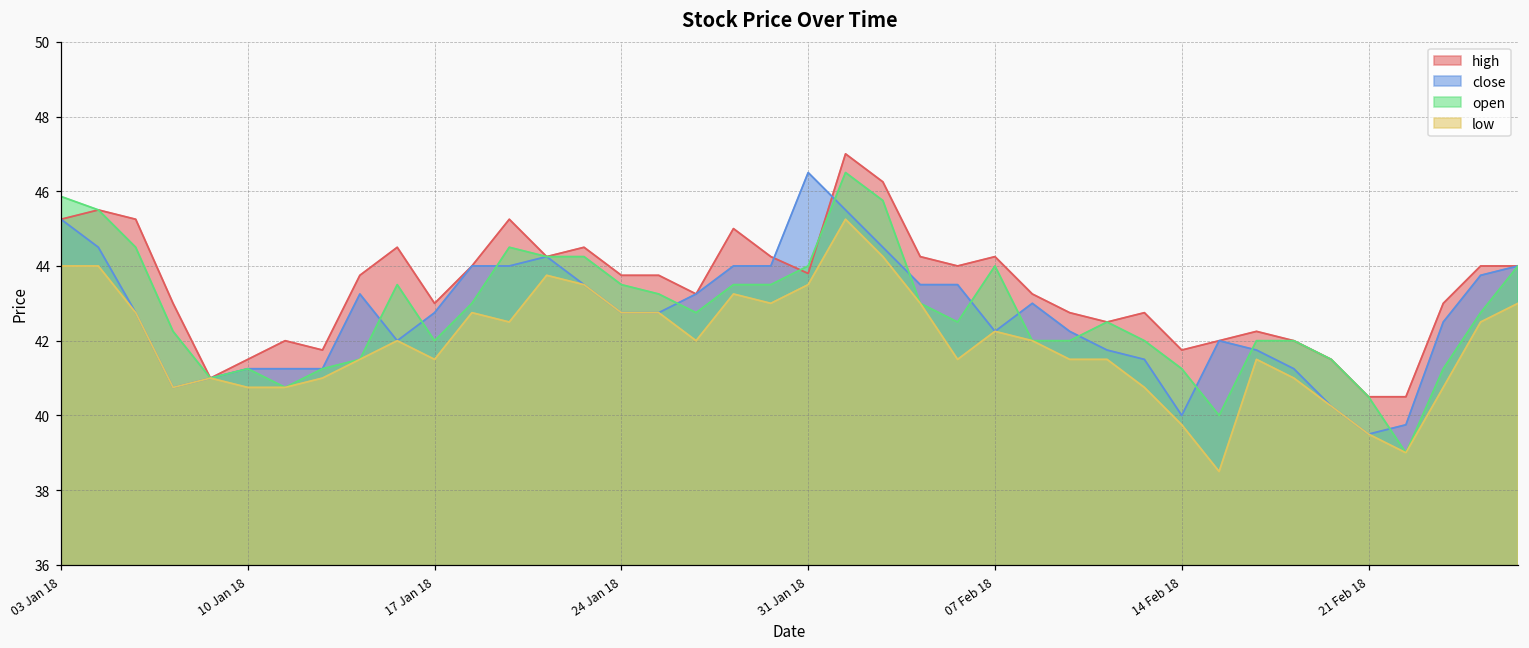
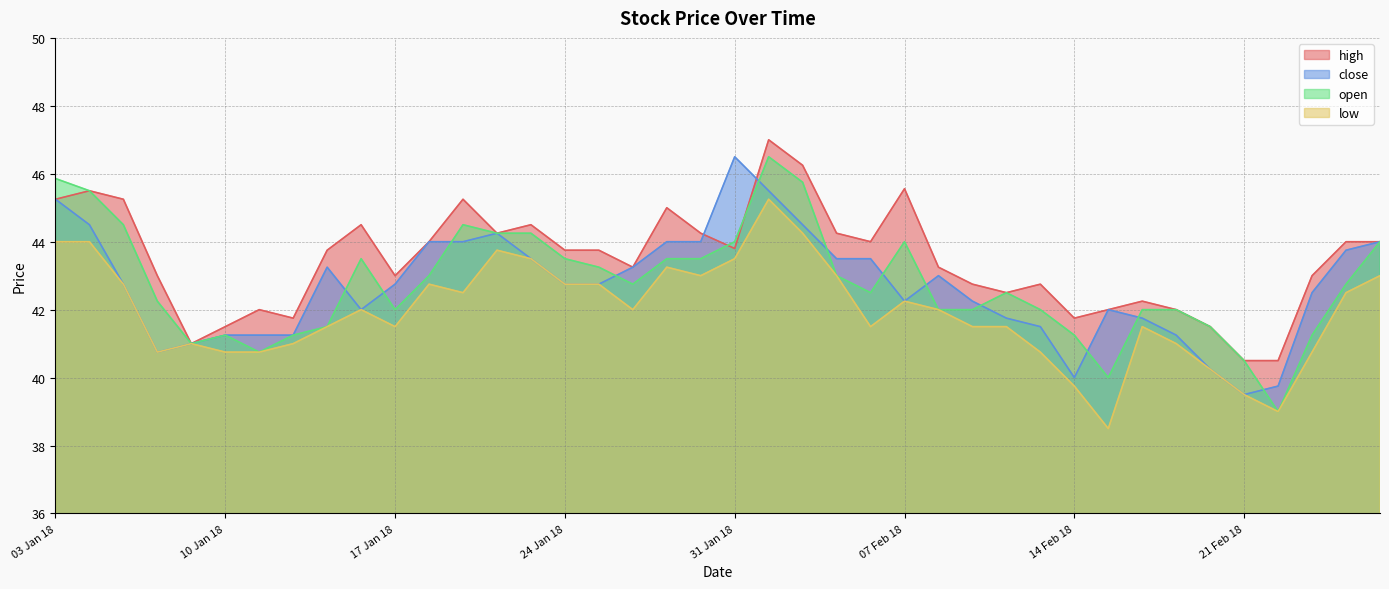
  {
    "high": {
      "10 Jan 18": 41.5,
      "17 Jan 18": 43.0,
      "24 Jan 18": 43.8,
      "31 Jan 18": 43.8,
-     "07 Feb 18": 44.3,
+     "07 Feb 18": 45.6,
      "14 Feb 18": 41.8
    },
    "close": {
      "17 Jan 18": 42.8,
      "31 Jan 18": 46.5,
      "14 Feb 18": 40.0
    },
    "open": {
      "03 Jan 18": 45.9,
      "17 Jan 18": 42.0,
      "24 Jan 18": 43.5,
      "31 Jan 18": 44.0,
      "07 Feb 18": 44.0,
      "14 Feb 18": 41.3
    },
    "low": {
      "03 Jan 18": 44.0,
      "10 Jan 18": 40.8,
      "17 Jan 18": 41.5,
      "31 Jan 18": 43.5,
      "14 Feb 18": 39.8
    }
  }
